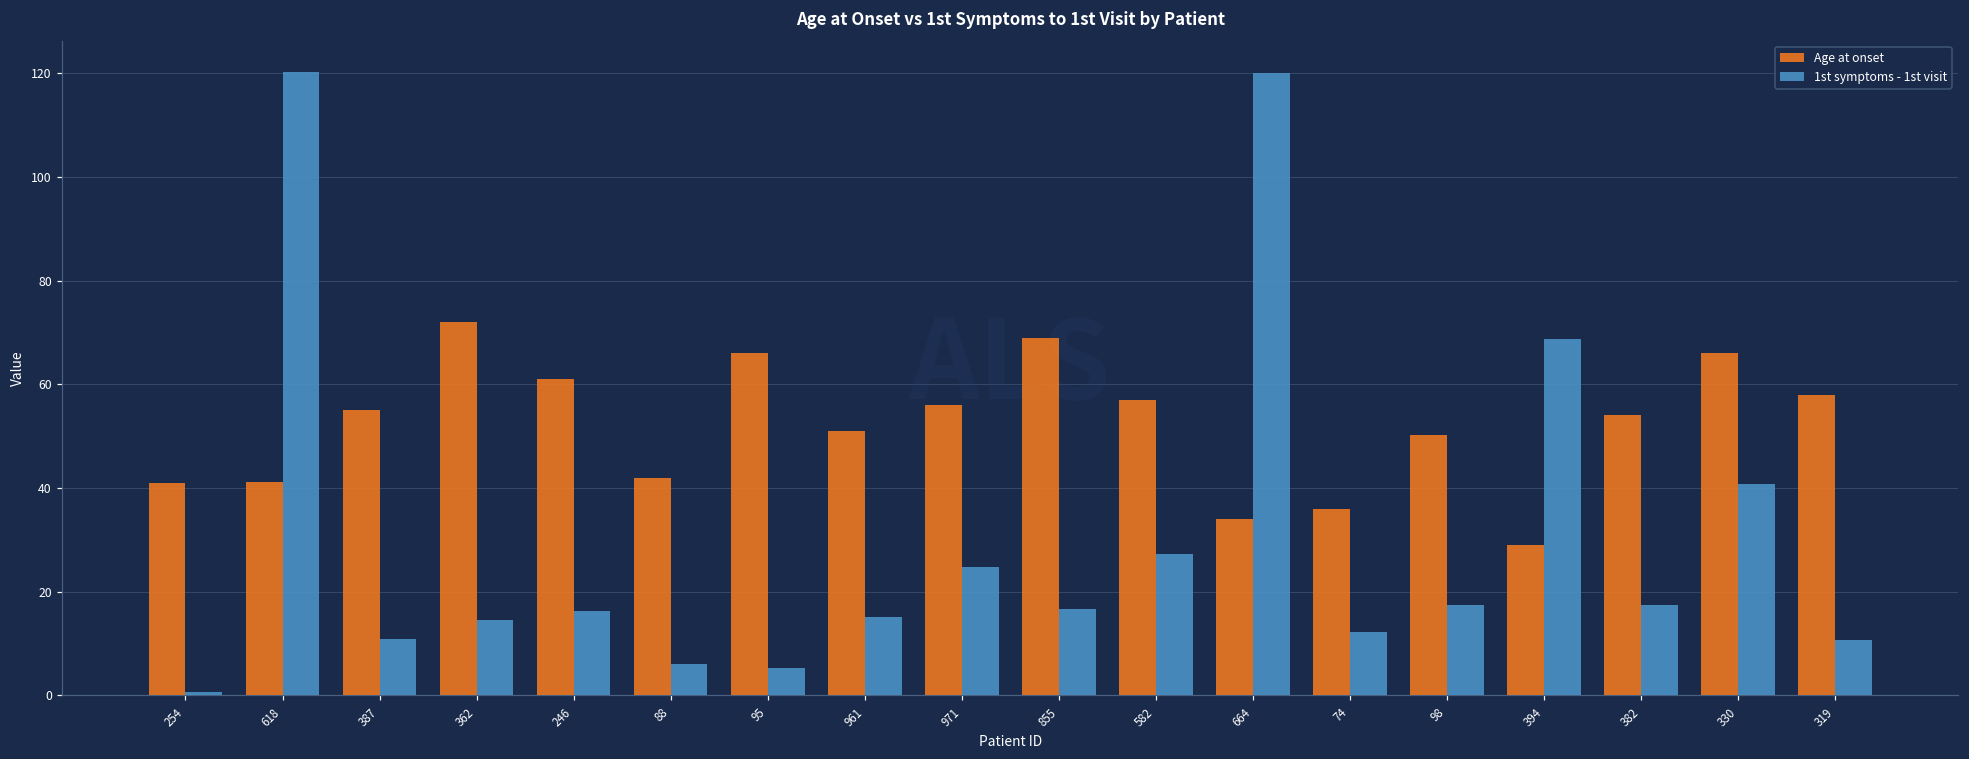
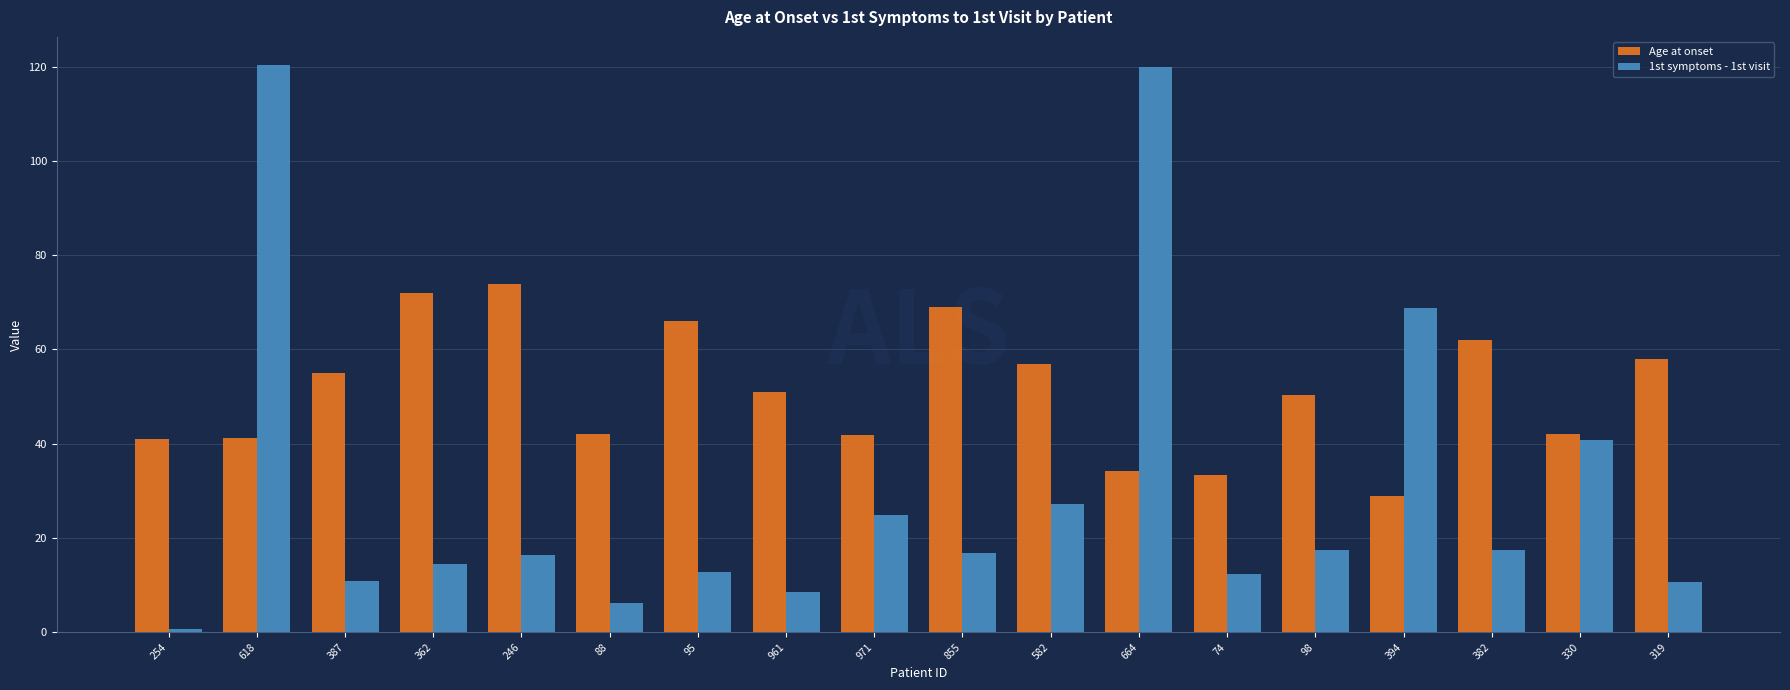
  {
    "Age at onset": {
      "254": 41,
      "618": 41,
      "387": 55,
      "362": 72,
-     "246": 61,
+     "246": 74,
      "88": 42,
      "95": 66,
      "961": 51,
-     "971": 56,
+     "971": 42,
      "855": 69,
      "582": 57,
      "664": 34,
-     "74": 36,
+     "74": 33,
      "98": 50,
      "394": 29,
-     "382": 54,
-     "330": 66,
+     "382": 62,
+     "330": 42,
      "319": 58
    },
    "1st symptoms - 1st visit": {
      "254": 1,
      "618": 120,
      "387": 11,
      "362": 15,
      "246": 16,
      "88": 6,
-     "95": 5,
-     "961": 15,
+     "95": 13,
+     "961": 9,
      "971": 25,
      "855": 17,
      "582": 27,
      "664": 120,
      "74": 12,
      "98": 18,
      "394": 69,
      "382": 17,
      "330": 41,
      "319": 11
    }
  }
